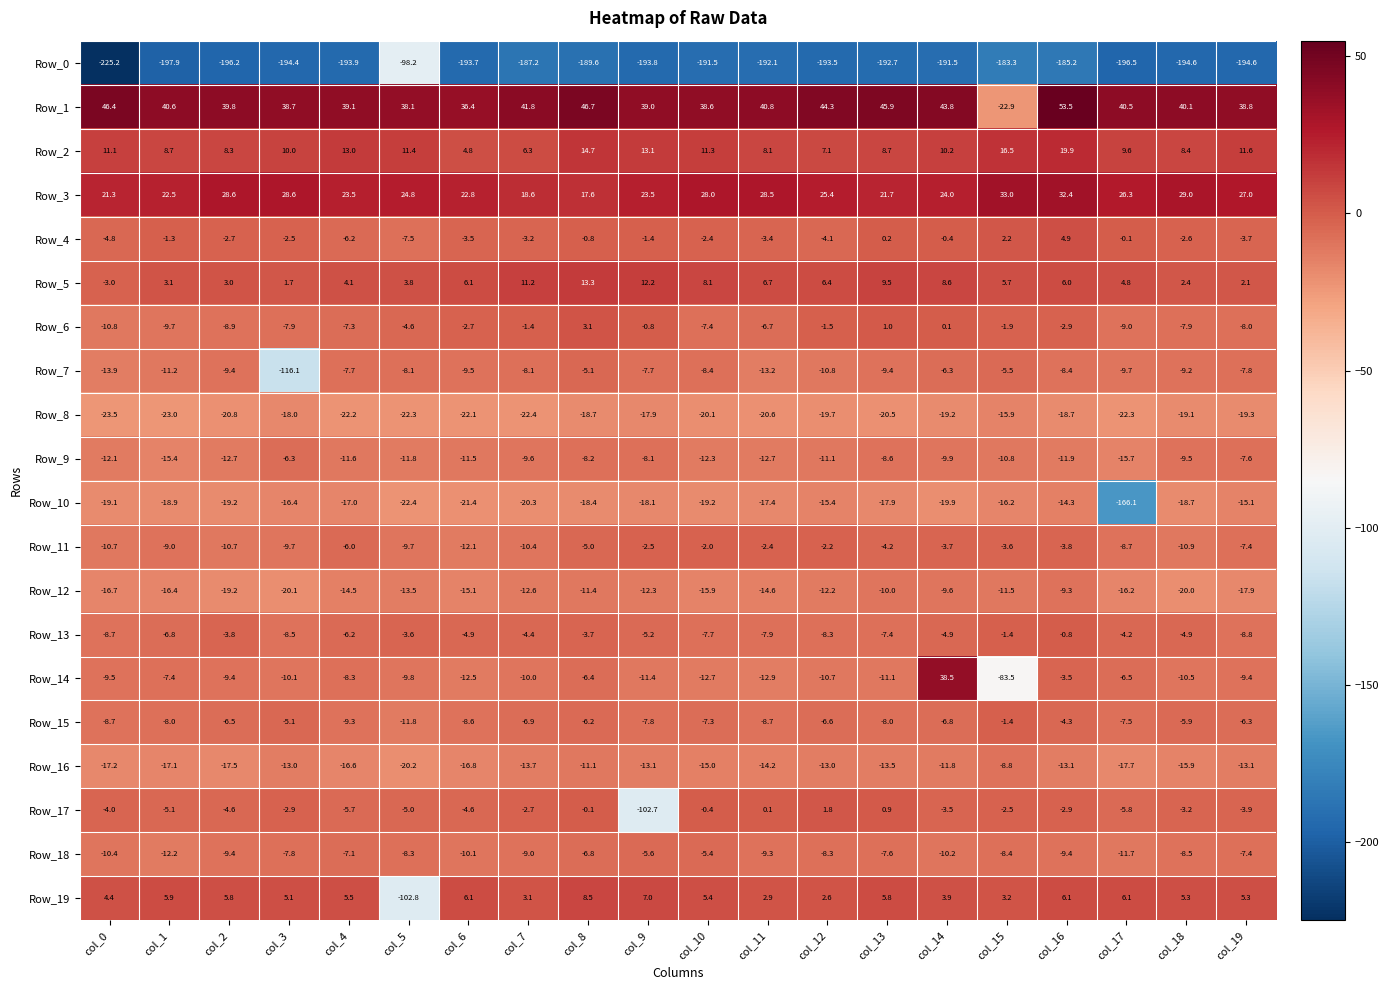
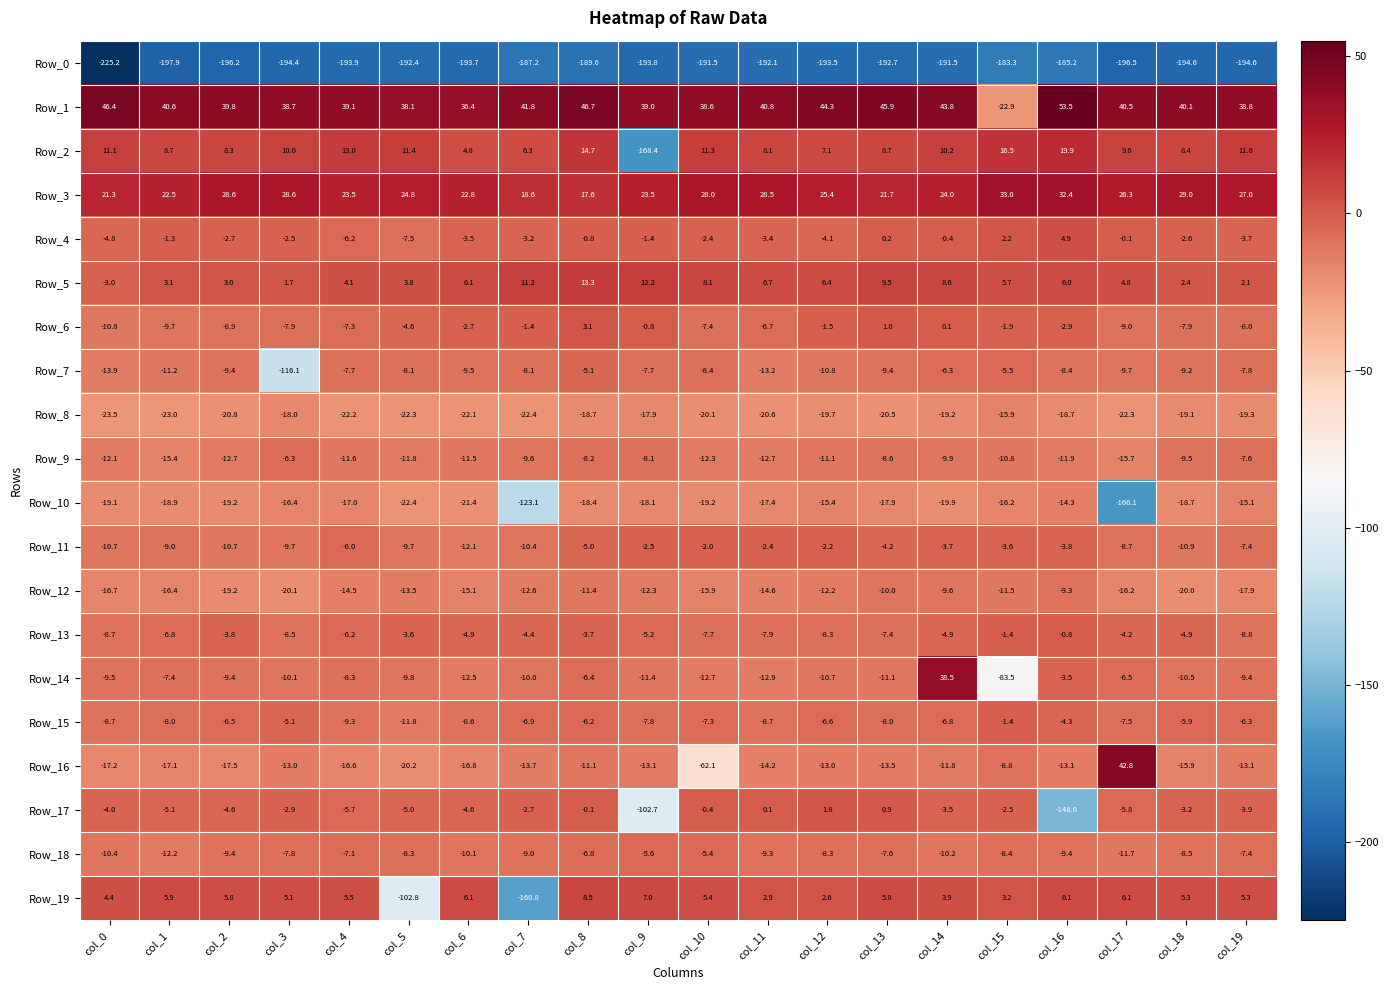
  {
    "Row_0": {
      "col_0": -225.2,
      "col_1": -197.9,
      "col_2": -196.2,
      "col_3": -194.4,
      "col_4": -193.9,
-     "col_5": -98.2,
+     "col_5": -192.4,
      "col_6": -193.7,
      "col_7": -187.2,
      "col_8": -189.6,
      "col_9": -193.8,
      "col_10": -191.5,
      "col_11": -192.1,
      "col_12": -193.5,
      "col_13": -192.7,
      "col_14": -191.5,
      "col_15": -183.3,
      "col_16": -185.2,
      "col_17": -196.5,
      "col_18": -194.6,
      "col_19": -194.6
    },
    "Row_2": {
      "col_0": 11.1,
      "col_1": 8.7,
      "col_2": 8.3,
      "col_3": 10.0,
      "col_4": 13.0,
      "col_5": 11.4,
      "col_6": 4.8,
      "col_7": 6.3,
      "col_8": 14.7,
-     "col_9": 13.1,
+     "col_9": -168.4,
      "col_10": 11.3,
      "col_11": 8.1,
      "col_12": 7.1,
      "col_13": 8.7,
      "col_14": 10.2,
      "col_15": 16.5,
      "col_16": 19.9,
      "col_17": 9.6,
      "col_18": 8.4,
      "col_19": 11.6
    },
    "Row_10": {
      "col_0": -19.1,
      "col_1": -18.9,
      "col_2": -19.2,
      "col_3": -16.4,
      "col_4": -17.0,
      "col_5": -22.4,
      "col_6": -21.4,
-     "col_7": -20.3,
+     "col_7": -123.1,
      "col_8": -18.4,
      "col_9": -18.1,
      "col_10": -19.2,
      "col_11": -17.4,
      "col_12": -15.4,
      "col_13": -17.9,
      "col_14": -19.9,
      "col_15": -16.2,
      "col_16": -14.3,
      "col_17": -166.1,
      "col_18": -18.7,
      "col_19": -15.1
    },
    "Row_16": {
      "col_0": -17.2,
      "col_1": -17.1,
      "col_2": -17.5,
      "col_3": -13.0,
      "col_4": -16.6,
      "col_5": -20.2,
      "col_6": -16.8,
      "col_7": -13.7,
      "col_8": -11.1,
      "col_9": -13.1,
-     "col_10": -15.0,
+     "col_10": -62.1,
      "col_11": -14.2,
      "col_12": -13.0,
      "col_13": -13.5,
      "col_14": -11.8,
      "col_15": -8.8,
      "col_16": -13.1,
-     "col_17": -17.7,
+     "col_17": 42.8,
      "col_18": -15.9,
      "col_19": -13.1
    },
    "Row_17": {
      "col_0": -4.0,
      "col_1": -5.1,
      "col_2": -4.6,
      "col_3": -2.9,
      "col_4": -5.7,
      "col_5": -5.0,
      "col_6": -4.6,
      "col_7": -2.7,
      "col_8": -0.1,
      "col_9": -102.7,
      "col_10": -0.4,
      "col_11": 0.1,
      "col_12": 1.8,
      "col_13": 0.9,
      "col_14": -3.5,
      "col_15": -2.5,
-     "col_16": -2.9,
+     "col_16": -148.6,
      "col_17": -5.8,
      "col_18": -3.2,
      "col_19": -3.9
    },
    "Row_19": {
      "col_0": 4.4,
      "col_1": 5.9,
      "col_2": 5.8,
      "col_3": 5.1,
      "col_4": 5.5,
      "col_5": -102.8,
      "col_6": 6.1,
-     "col_7": 3.1,
+     "col_7": -160.8,
      "col_8": 8.5,
      "col_9": 7.0,
      "col_10": 5.4,
      "col_11": 2.9,
      "col_12": 2.6,
      "col_13": 5.8,
      "col_14": 3.9,
      "col_15": 3.2,
      "col_16": 6.1,
      "col_17": 6.1,
      "col_18": 5.3,
      "col_19": 5.3
    }
  }
